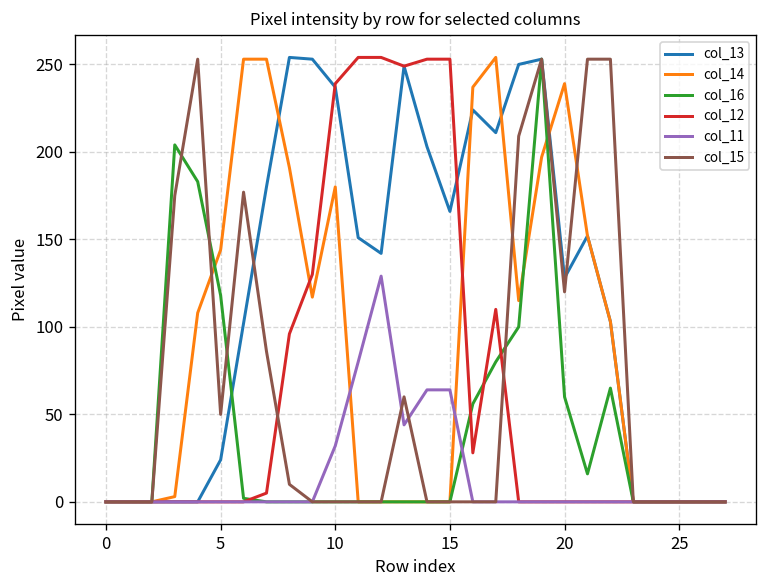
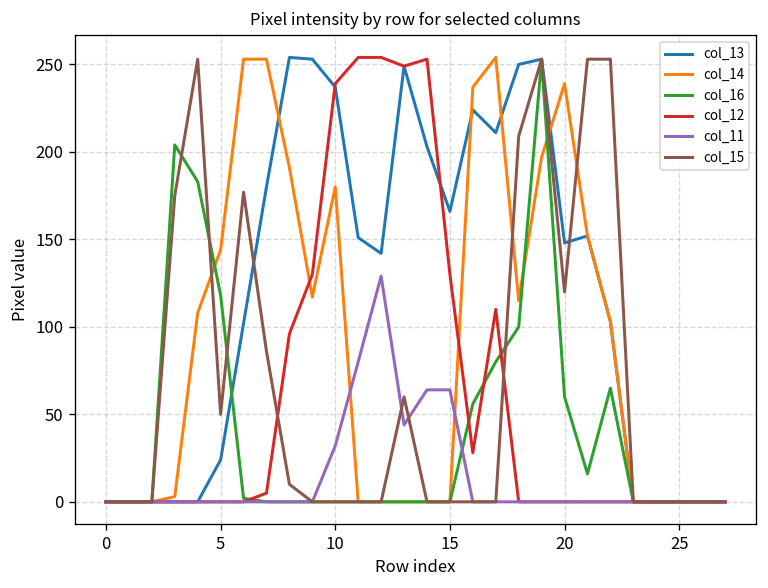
  {
    "col_13": {
      "5": 24,
      "10": 237,
      "15": 166,
-     "20": 128
+     "20": 148
    },
    "col_14": {
      "5": 144,
      "10": 180,
      "20": 239
    },
    "col_16": {
      "5": 118,
      "20": 60
    },
    "col_12": {
      "10": 239,
-     "15": 253
+     "15": 130
    },
    "col_11": {
      "10": 32,
      "15": 64
    },
    "col_15": {
      "5": 50,
      "20": 120
    }
  }
